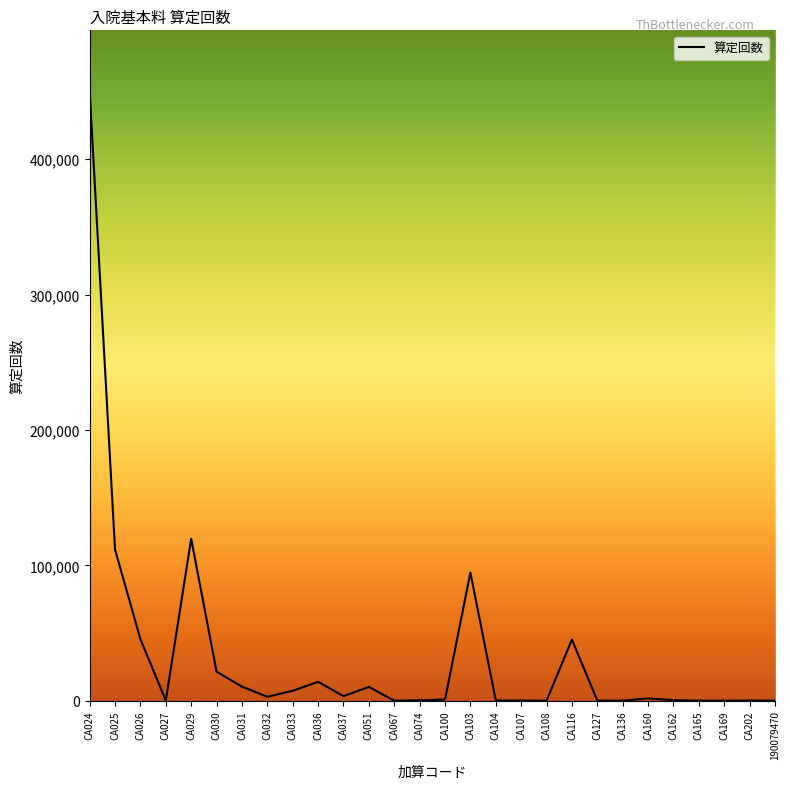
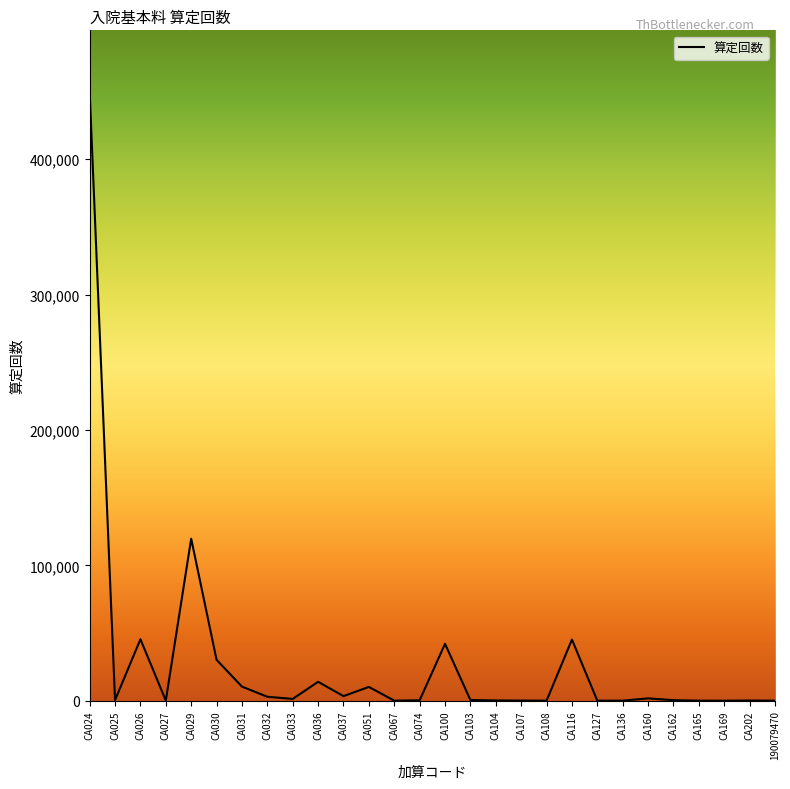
  {
    "CA024": "450,000",
-   "CA025": "112,000",
+   "CA025": "0",
    "CA026": "45,000",
    "CA027": "0",
    "CA029": "120,000",
-   "CA030": "21,000",
+   "CA030": "30,000",
    "CA031": "10,000",
    "CA032": "3,000",
-   "CA033": "7,000",
+   "CA033": "1,000",
    "CA036": "14,000",
    "CA037": "3,000",
    "CA051": "10,000",
    "CA067": "0",
    "CA074": "0",
-   "CA100": "1,000",
-   "CA103": "95,000",
+   "CA100": "42,000",
+   "CA103": "1,000",
    "CA104": "0",
    "CA107": "0",
    "CA108": "0",
    "CA116": "45,000",
    "CA127": "0",
    "CA136": "0",
    "CA160": "2,000",
    "CA162": "0",
    "CA165": "0",
    "CA169": "0",
    "CA202": "0",
    "190079470": "0"
  }
